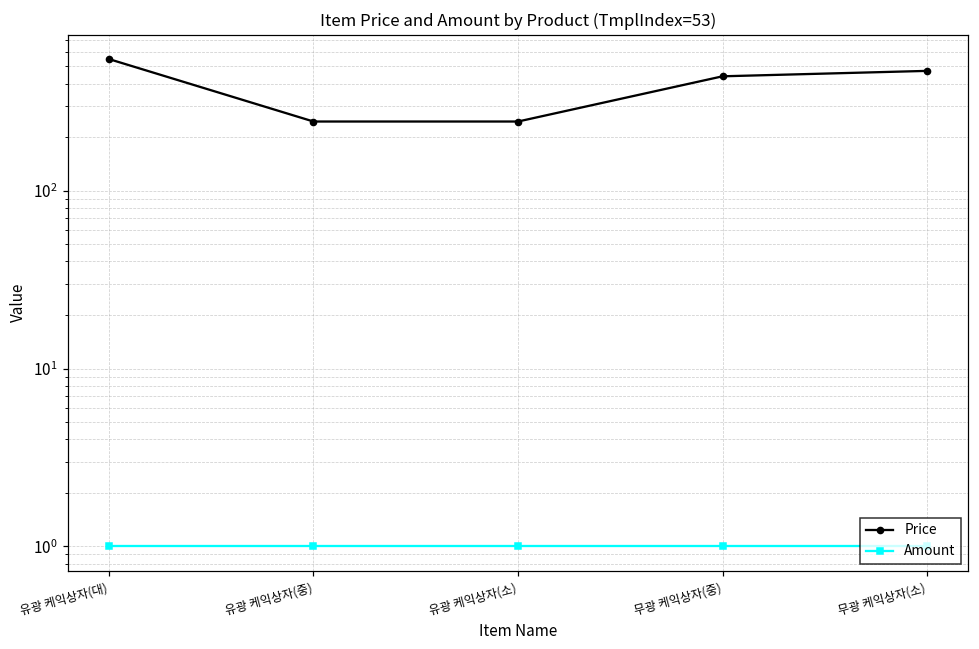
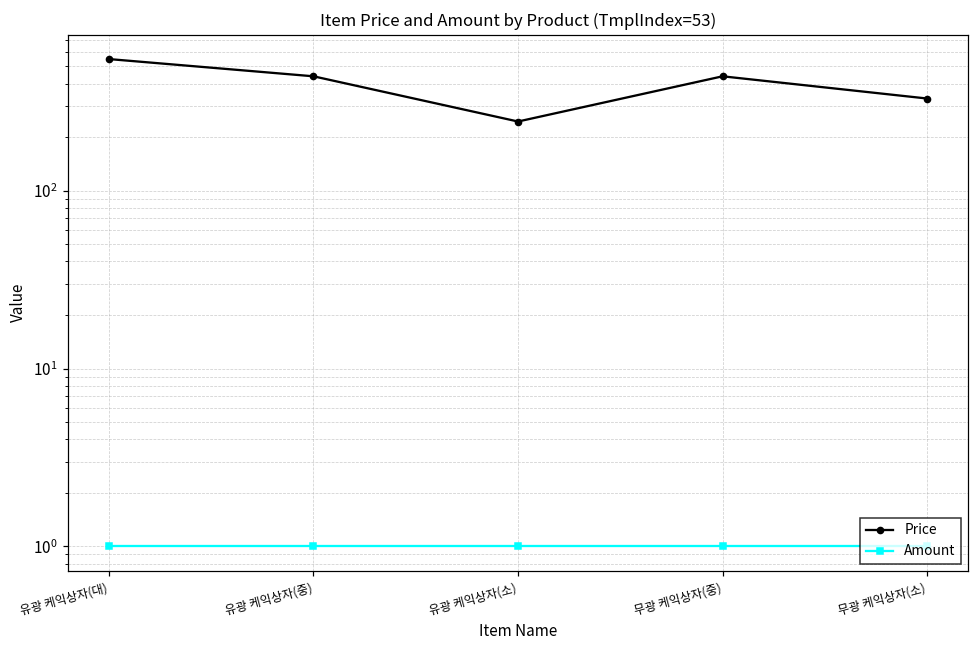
  {
    "Price": {
      "유광 케익상자(대)": 550,
-     "유광 케익상자(중)": 250,
+     "유광 케익상자(중)": 440,
      "유광 케익상자(소)": 250,
      "무광 케익상자(중)": 440,
-     "무광 케익상자(소)": 470
+     "무광 케익상자(소)": 330
    },
    "Amount": {
      "유광 케익상자(대)": 1,
      "유광 케익상자(중)": 1,
      "유광 케익상자(소)": 1,
      "무광 케익상자(중)": 1
    }
  }
